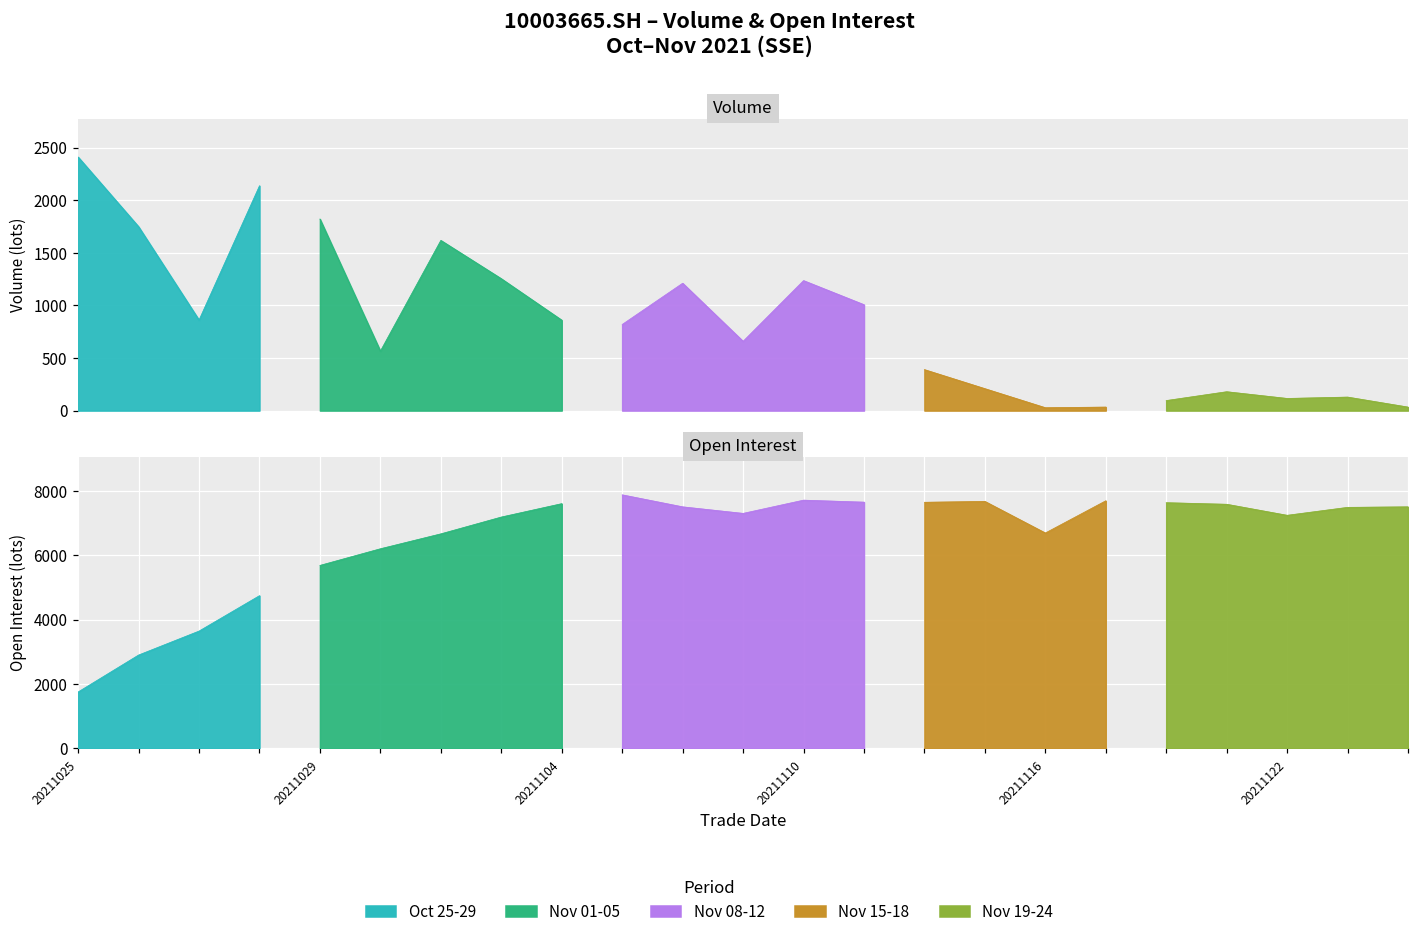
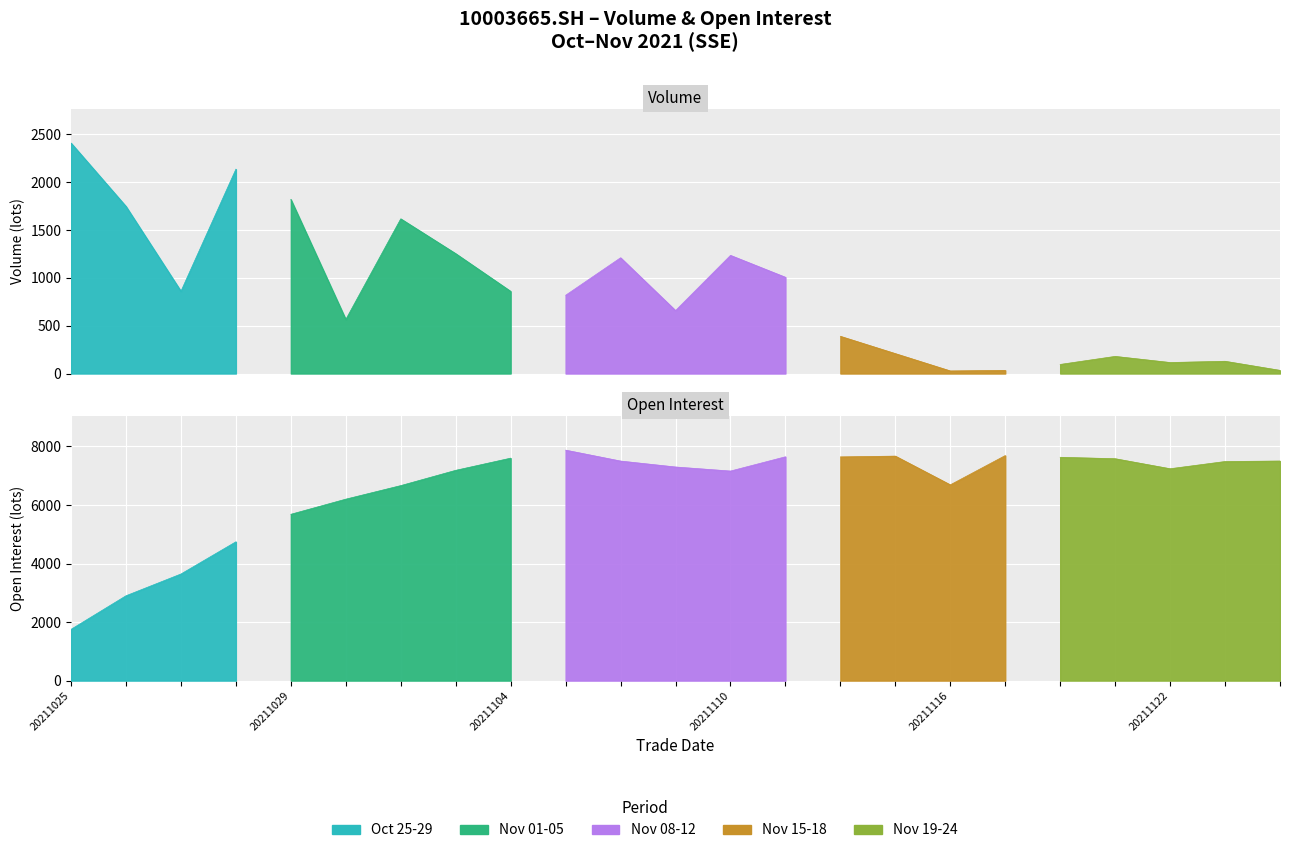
  {
    "Open Interest": {
      "Oct 25-29": {
        "20211025": 1800
      },
      "Nov 01-05": {
        "20211029": 5700,
        "20211104": 7600
      },
      "Nov 08-12": {
-       "20211110": 7700
+       "20211110": 7200
      },
      "Nov 15-18": {
        "20211116": 6700
      },
      "Nov 19-24": {
        "20211122": 7200
      }
    }
  }
